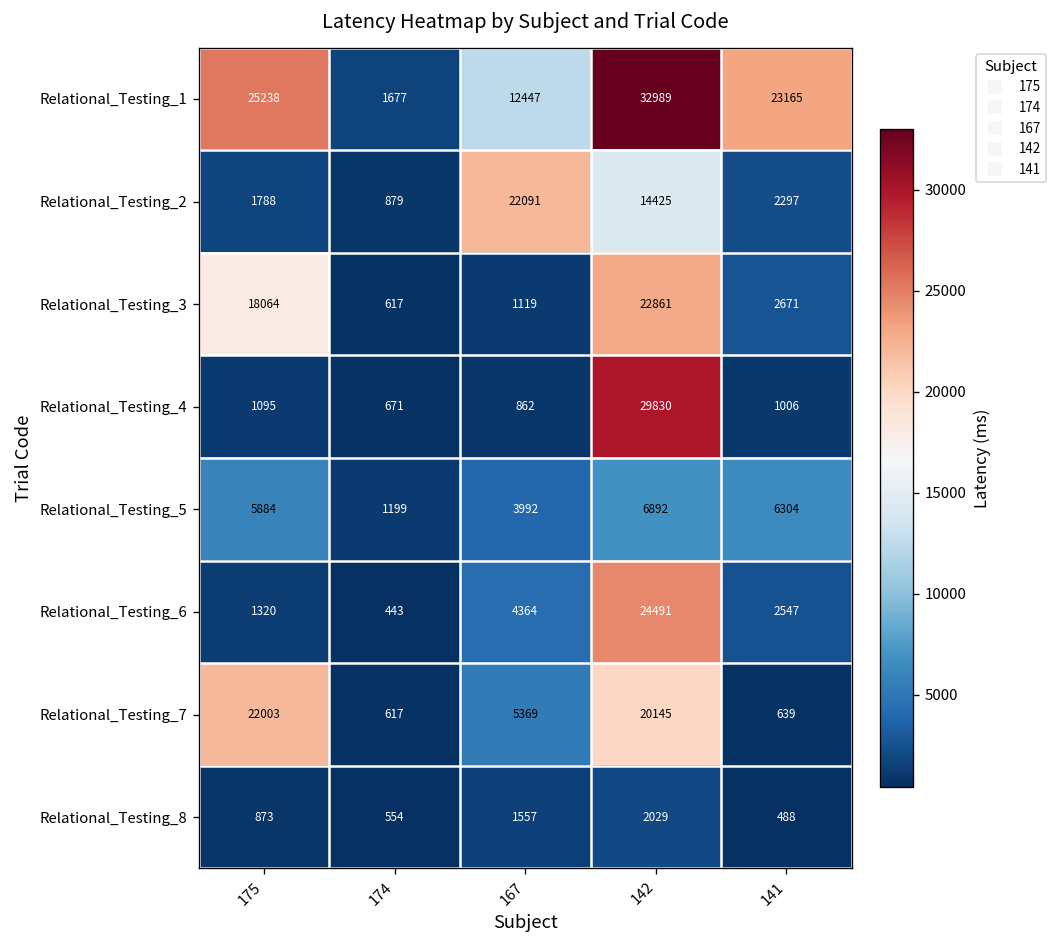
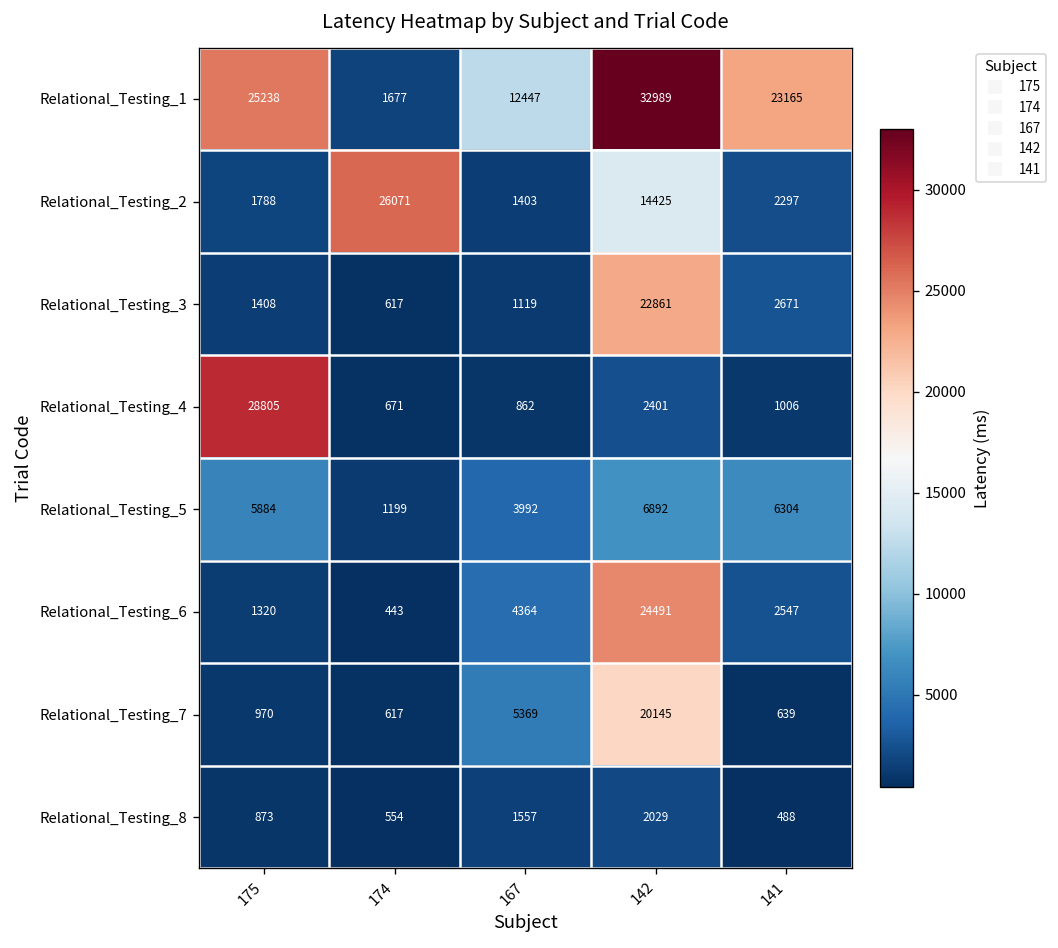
  {
    "Relational_Testing_1": {
      "175": 25238,
      "174": 1677,
      "167": 12447,
      "142": 32989,
      "141": 23165
    },
    "Relational_Testing_2": {
      "175": 1788,
-     "174": 879,
-     "167": 22091,
+     "174": 26071,
+     "167": 1403,
      "142": 14425,
      "141": 2297
    },
    "Relational_Testing_3": {
-     "175": 18064,
+     "175": 1408,
      "174": 617,
      "167": 1119,
      "142": 22861,
      "141": 2671
    },
    "Relational_Testing_4": {
-     "175": 1095,
+     "175": 28805,
      "174": 671,
      "167": 862,
-     "142": 29830,
+     "142": 2401,
      "141": 1006
    },
    "Relational_Testing_5": {
      "175": 5884,
      "174": 1199,
      "167": 3992,
      "142": 6892,
      "141": 6304
    },
    "Relational_Testing_6": {
      "175": 1320,
      "174": 443,
      "167": 4364,
      "142": 24491,
      "141": 2547
    },
    "Relational_Testing_7": {
-     "175": 22003,
+     "175": 970,
      "174": 617,
      "167": 5369,
      "142": 20145,
      "141": 639
    },
    "Relational_Testing_8": {
      "175": 873,
      "174": 554,
      "167": 1557,
      "142": 2029,
      "141": 488
    }
  }
